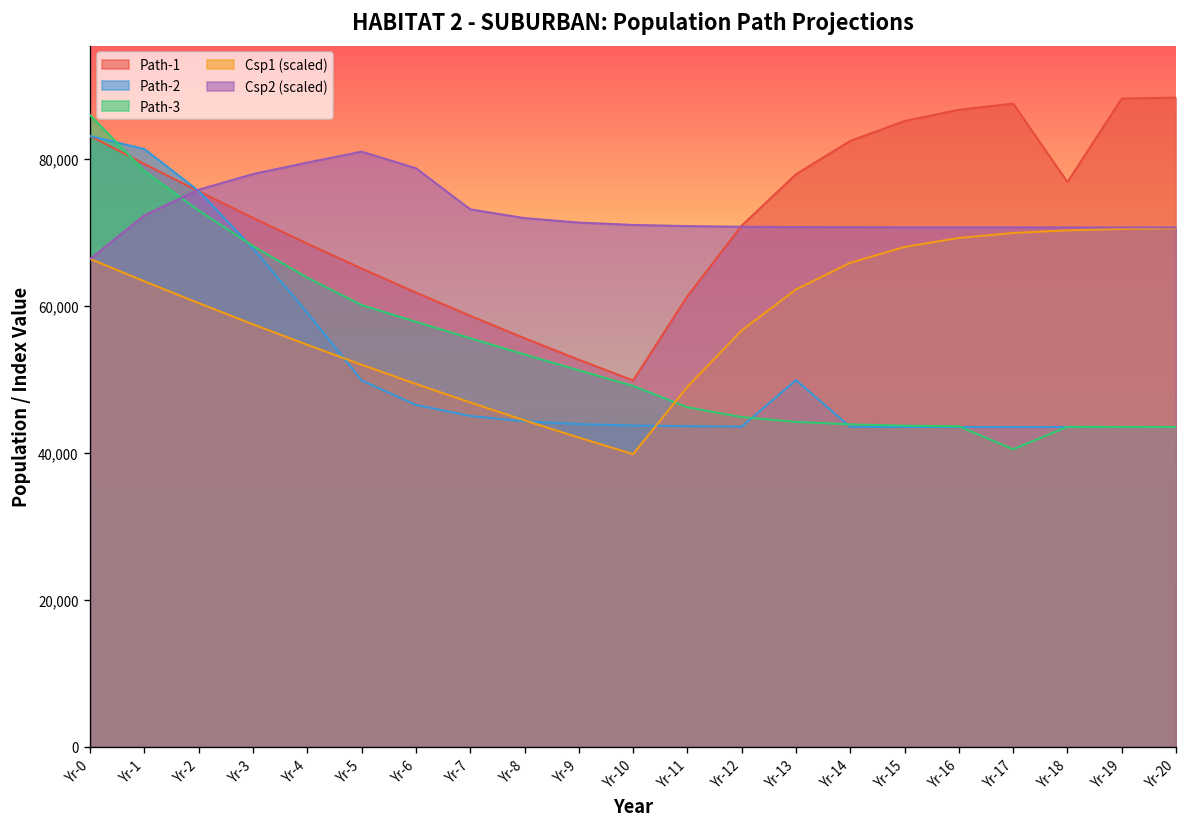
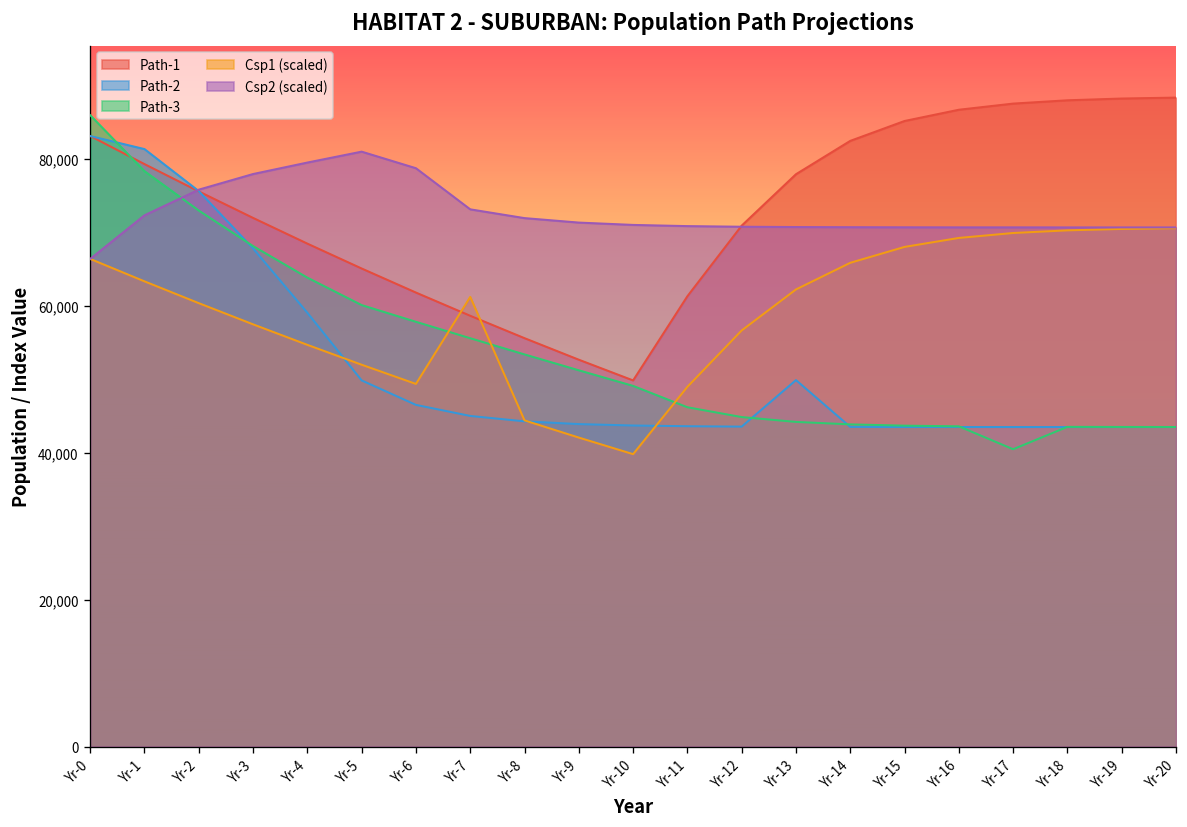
  {
    "Path-1": {
      "Yr-1": "79,000",
      "Yr-3": "72,000",
      "Yr-4": "68,000",
      "Yr-5": "65,000",
      "Yr-6": "62,000",
      "Yr-7": "59,000",
      "Yr-8": "56,000",
      "Yr-9": "53,000",
      "Yr-10": "50,000",
      "Yr-11": "61,000",
      "Yr-13": "78,000",
      "Yr-14": "82,000",
      "Yr-15": "85,000",
      "Yr-16": "87,000",
      "Yr-17": "88,000",
-     "Yr-18": "77,000",
+     "Yr-18": "88,000",
      "Yr-19": "88,000",
      "Yr-20": "88,000"
    },
    "Path-2": {
      "Yr-1": "81,000",
      "Yr-4": "59,000",
      "Yr-5": "50,000",
      "Yr-6": "47,000",
      "Yr-7": "45,000",
      "Yr-9": "44,000",
      "Yr-10": "44,000",
      "Yr-11": "44,000",
      "Yr-12": "44,000",
      "Yr-13": "50,000",
      "Yr-17": "44,000"
    },
    "Path-3": {
      "Yr-0": "86,000",
      "Yr-1": "78,000",
      "Yr-2": "73,000",
      "Yr-4": "64,000",
      "Yr-5": "60,000",
      "Yr-6": "58,000",
      "Yr-7": "56,000",
      "Yr-8": "53,000",
      "Yr-9": "51,000",
      "Yr-10": "49,000",
      "Yr-11": "46,000",
      "Yr-12": "45,000",
      "Yr-13": "44,000",
      "Yr-17": "40,000"
    },
    "Csp1 (scaled)": {
      "Yr-1": "63,000",
      "Yr-2": "60,000",
      "Yr-3": "58,000",
      "Yr-4": "55,000",
      "Yr-5": "52,000",
      "Yr-6": "49,000",
-     "Yr-7": "47,000",
+     "Yr-7": "61,000",
      "Yr-9": "42,000",
      "Yr-10": "40,000",
      "Yr-11": "49,000",
      "Yr-12": "57,000",
      "Yr-13": "62,000",
      "Yr-14": "66,000",
      "Yr-15": "68,000",
      "Yr-16": "69,000",
      "Yr-17": "70,000"
    },
    "Csp2 (scaled)": {
      "Yr-1": "72,000",
      "Yr-3": "78,000",
      "Yr-4": "80,000",
      "Yr-5": "81,000",
      "Yr-6": "79,000",
      "Yr-7": "73,000",
      "Yr-8": "72,000",
      "Yr-9": "71,000",
      "Yr-10": "71,000",
      "Yr-11": "71,000",
      "Yr-13": "71,000",
      "Yr-14": "71,000",
      "Yr-15": "71,000",
      "Yr-16": "71,000",
      "Yr-17": "71,000"
    }
  }
